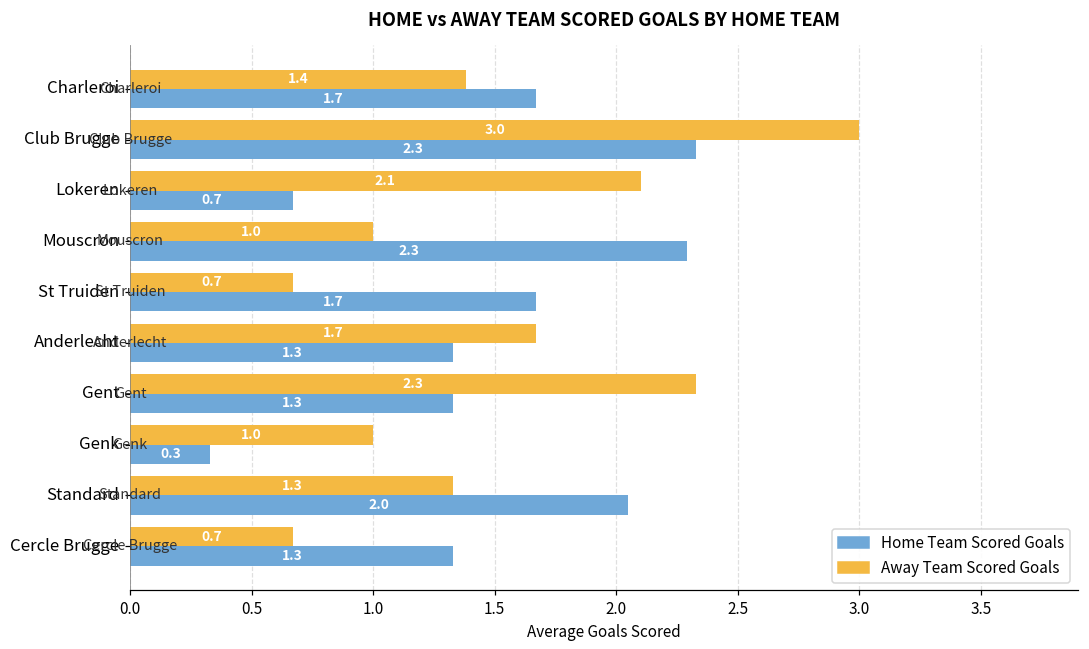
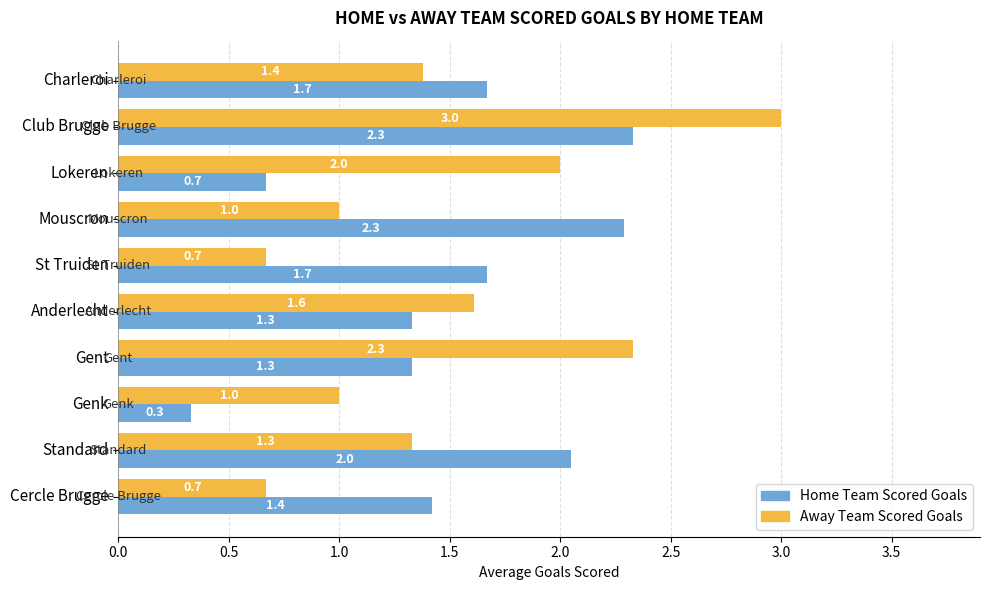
  {
    "Home Team Scored Goals": {
      "Charleroi": 1.7,
      "Club Brugge": 2.3,
      "Lokeren": 0.7,
      "Mouscron": 2.3,
      "St Truiden": 1.7,
      "Anderlecht": 1.3,
      "Gent": 1.3,
      "Genk": 0.3,
      "Standard": 2.0,
-     "Cercle Brugge": 1.3
+     "Cercle Brugge": 1.4
    },
    "Away Team Scored Goals": {
      "Charleroi": 1.4,
      "Club Brugge": 3.0,
-     "Lokeren": 2.1,
+     "Lokeren": 2.0,
      "Mouscron": 1.0,
      "St Truiden": 0.7,
-     "Anderlecht": 1.7,
+     "Anderlecht": 1.6,
      "Gent": 2.3,
      "Genk": 1.0,
      "Standard": 1.3,
      "Cercle Brugge": 0.7
    }
  }
